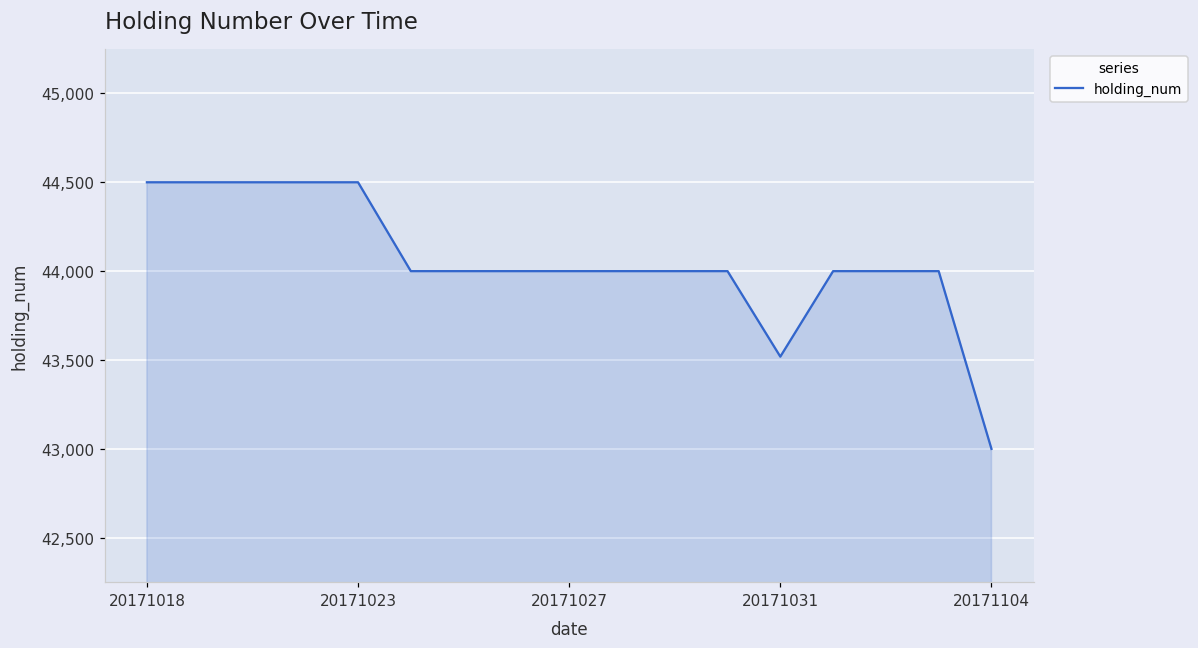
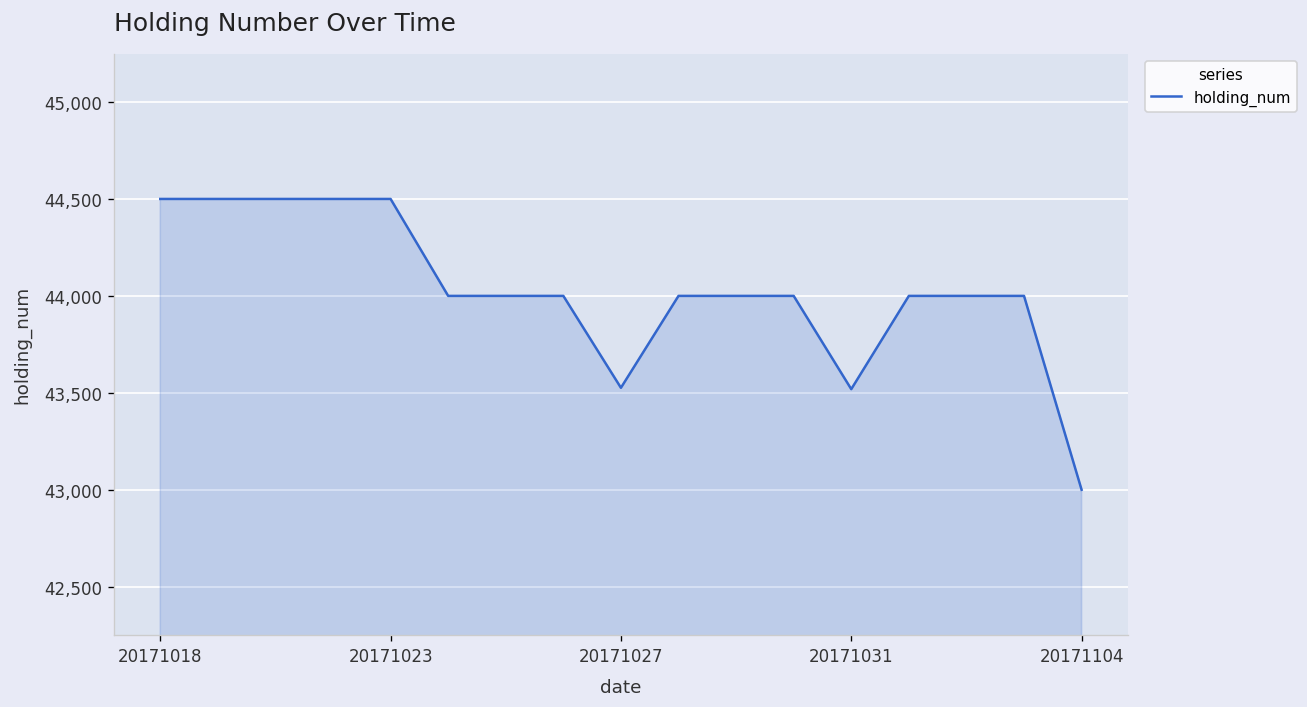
  {
    "20171018": "44,500",
    "20171023": "44,500",
-   "20171027": "44,000",
+   "20171027": "43,530",
    "20171031": "43,520",
    "20171104": "43,000"
  }
